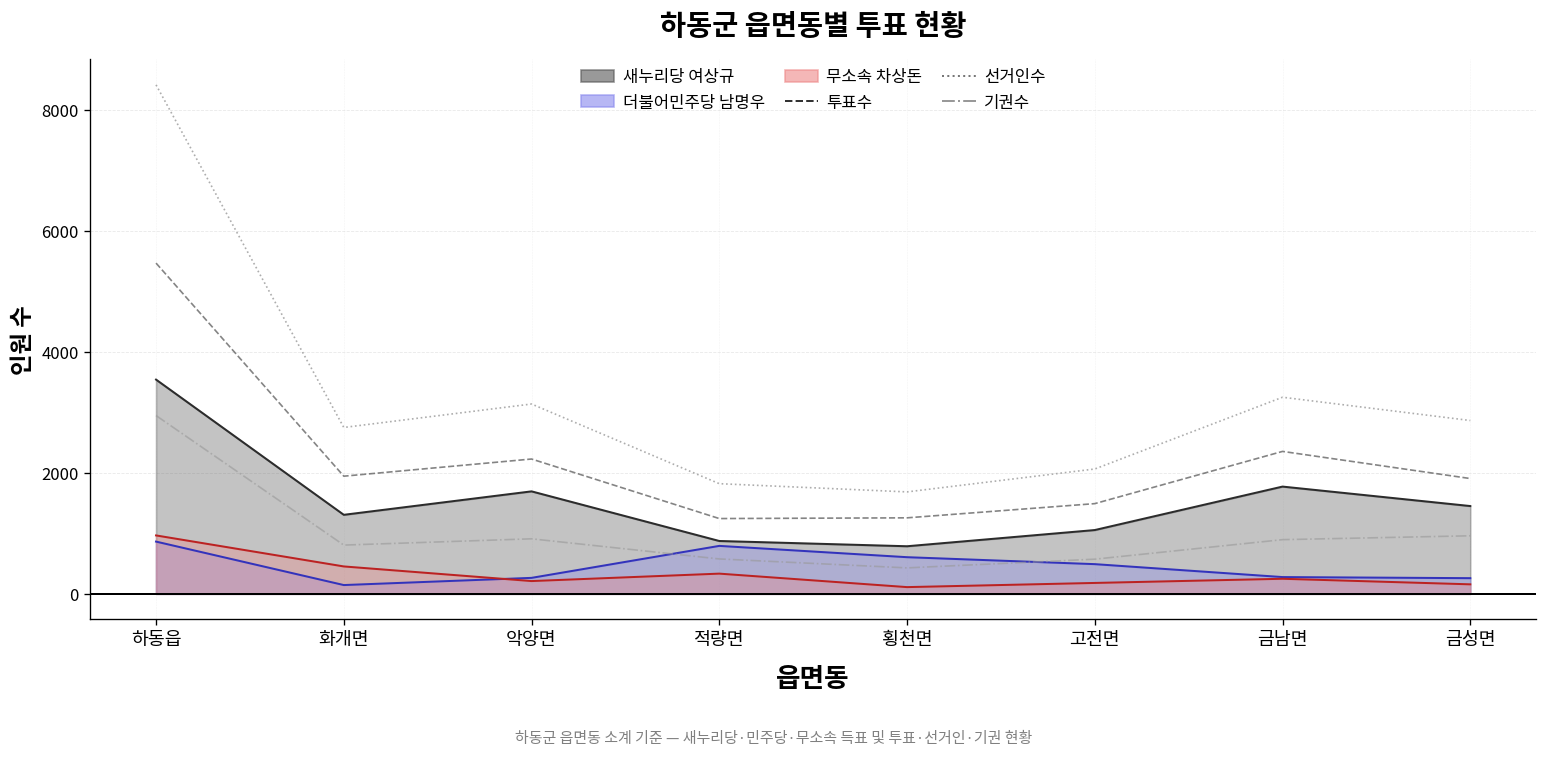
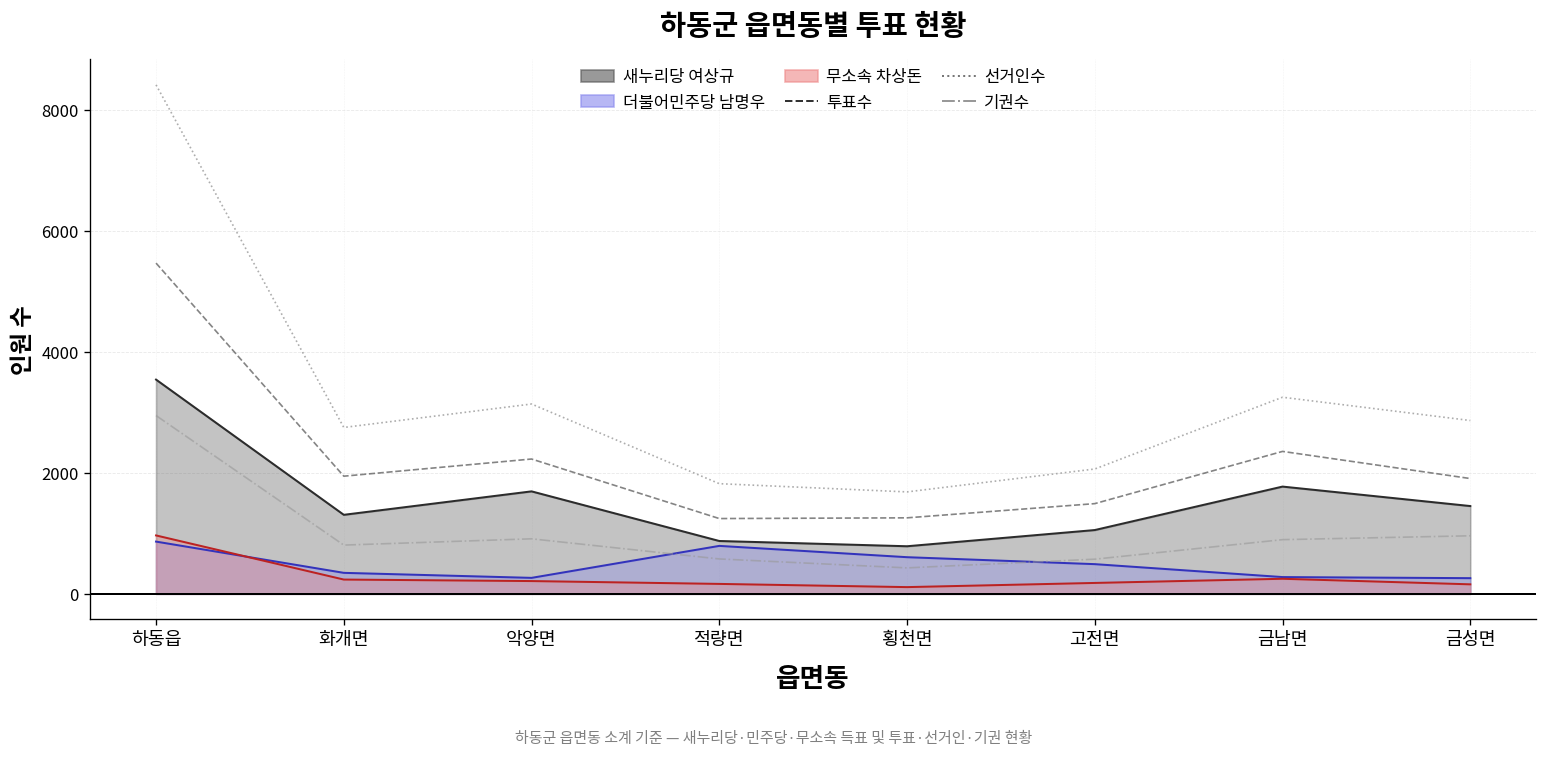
  {
    "더불어민주당 남명우": {
      "하동읍": 900,
-     "화개면": 100,
+     "화개면": 300,
      "악양면": 300,
      "적량면": 800,
      "횡천면": 600,
      "고전면": 500,
      "금성면": 300
    },
    "무소속 차상돈": {
      "하동읍": 1000,
-     "화개면": 500,
+     "화개면": 200,
      "악양면": 200,
-     "적량면": 300,
+     "적량면": 200,
      "횡천면": 100,
      "고전면": 200,
      "금성면": 200
    }
  }
